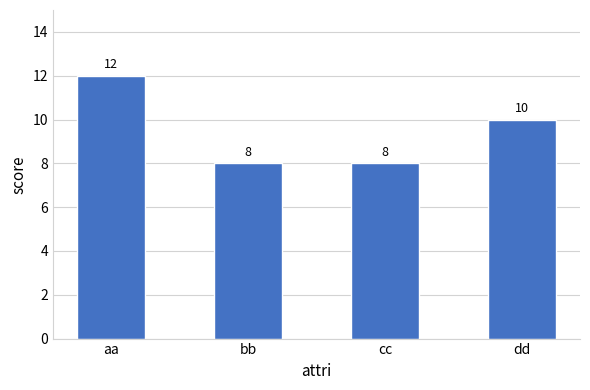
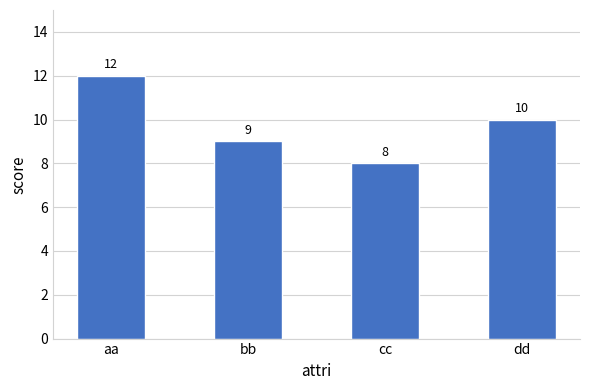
  {
    "aa": 12,
-   "bb": 8,
+   "bb": 9,
    "cc": 8,
    "dd": 10
  }
